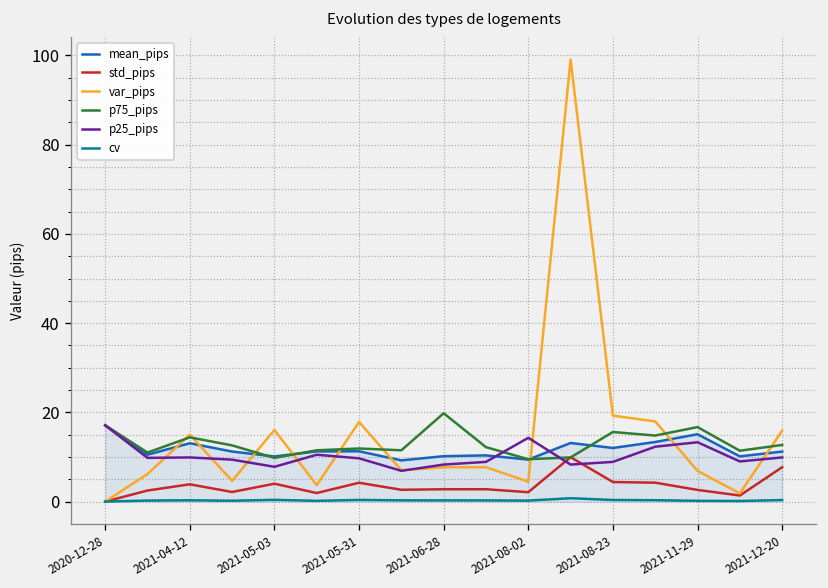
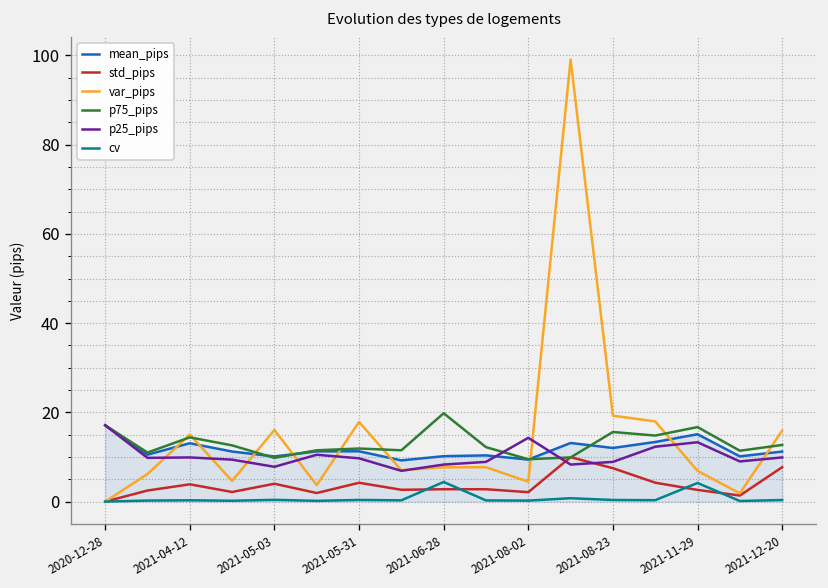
  {
    "mean_pips": {
      "2021-04-12": 13,
      "2021-06-28": 10,
      "2021-08-23": 12,
      "2021-11-29": 15,
      "2021-12-20": 11
    },
    "std_pips": {
      "2021-04-12": 4,
      "2021-05-03": 4,
      "2021-05-31": 4,
      "2021-06-28": 3,
      "2021-08-02": 2,
-     "2021-08-23": 4,
+     "2021-08-23": 7,
      "2021-11-29": 3,
      "2021-12-20": 8
    },
    "var_pips": {
      "2021-05-03": 16,
      "2021-05-31": 18,
      "2021-08-02": 4,
      "2021-08-23": 19,
      "2021-11-29": 7,
      "2021-12-20": 16
    },
    "p75_pips": {
      "2021-06-28": 20,
      "2021-08-23": 16,
      "2021-11-29": 17,
      "2021-12-20": 13
    },
    "p25_pips": {
      "2021-04-12": 10,
      "2021-05-03": 8,
      "2021-05-31": 10,
      "2021-08-02": 14,
      "2021-08-23": 9,
      "2021-11-29": 13,
      "2021-12-20": 10
    },
    "cv": {
      "2021-04-12": 0,
      "2021-05-03": 0,
      "2021-05-31": 0,
-     "2021-06-28": 0,
+     "2021-06-28": 4,
      "2021-08-02": 0,
      "2021-08-23": 0,
-     "2021-11-29": 0,
+     "2021-11-29": 4,
      "2021-12-20": 0
    }
  }
